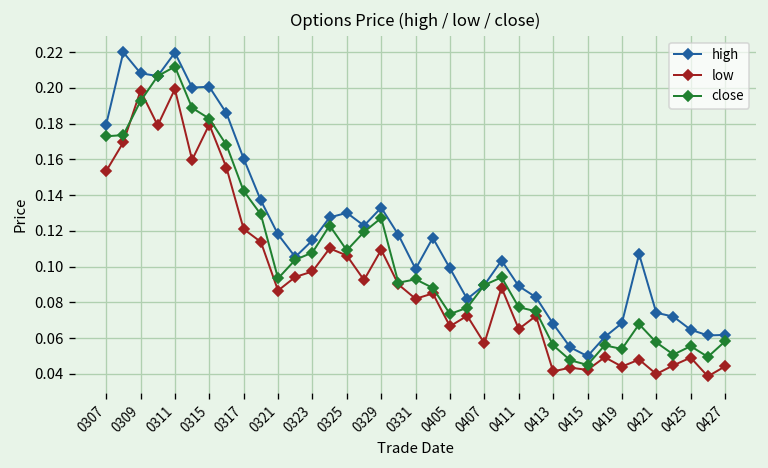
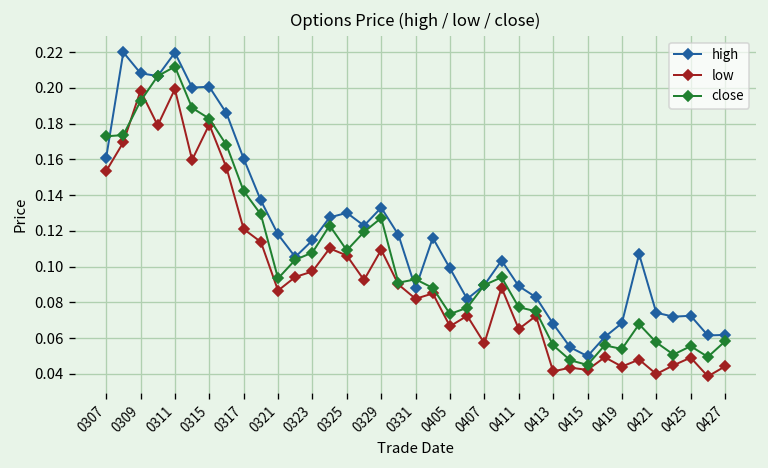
  {
    "high": {
-     "0307": 0.179,
+     "0307": 0.161,
      "0309": 0.208,
      "0311": 0.220,
      "0315": 0.201,
      "0317": 0.160,
      "0321": 0.118,
      "0323": 0.115,
      "0325": 0.130,
      "0329": 0.133,
-     "0331": 0.099,
+     "0331": 0.088,
      "0405": 0.099,
      "0411": 0.089,
      "0413": 0.068,
      "0415": 0.050,
      "0419": 0.068,
      "0421": 0.074,
-     "0425": 0.065,
+     "0425": 0.073,
      "0427": 0.062
    },
    "low": {
      "0307": 0.153,
      "0309": 0.198,
      "0311": 0.199,
      "0315": 0.180,
      "0317": 0.121,
      "0321": 0.087,
      "0323": 0.097,
      "0325": 0.106,
      "0329": 0.109,
      "0331": 0.082,
      "0405": 0.067,
      "0407": 0.057,
      "0411": 0.065,
      "0413": 0.041,
      "0415": 0.042,
      "0419": 0.044,
      "0421": 0.040,
      "0425": 0.049,
      "0427": 0.044
    },
    "close": {
      "0307": 0.173,
      "0309": 0.193,
      "0311": 0.212,
      "0315": 0.183,
      "0317": 0.142,
      "0321": 0.093,
      "0323": 0.108,
      "0325": 0.109,
      "0329": 0.127,
      "0331": 0.093,
      "0405": 0.074,
      "0411": 0.077,
      "0413": 0.056,
      "0415": 0.045,
      "0419": 0.054,
      "0421": 0.058,
      "0425": 0.056,
      "0427": 0.058
    }
  }
